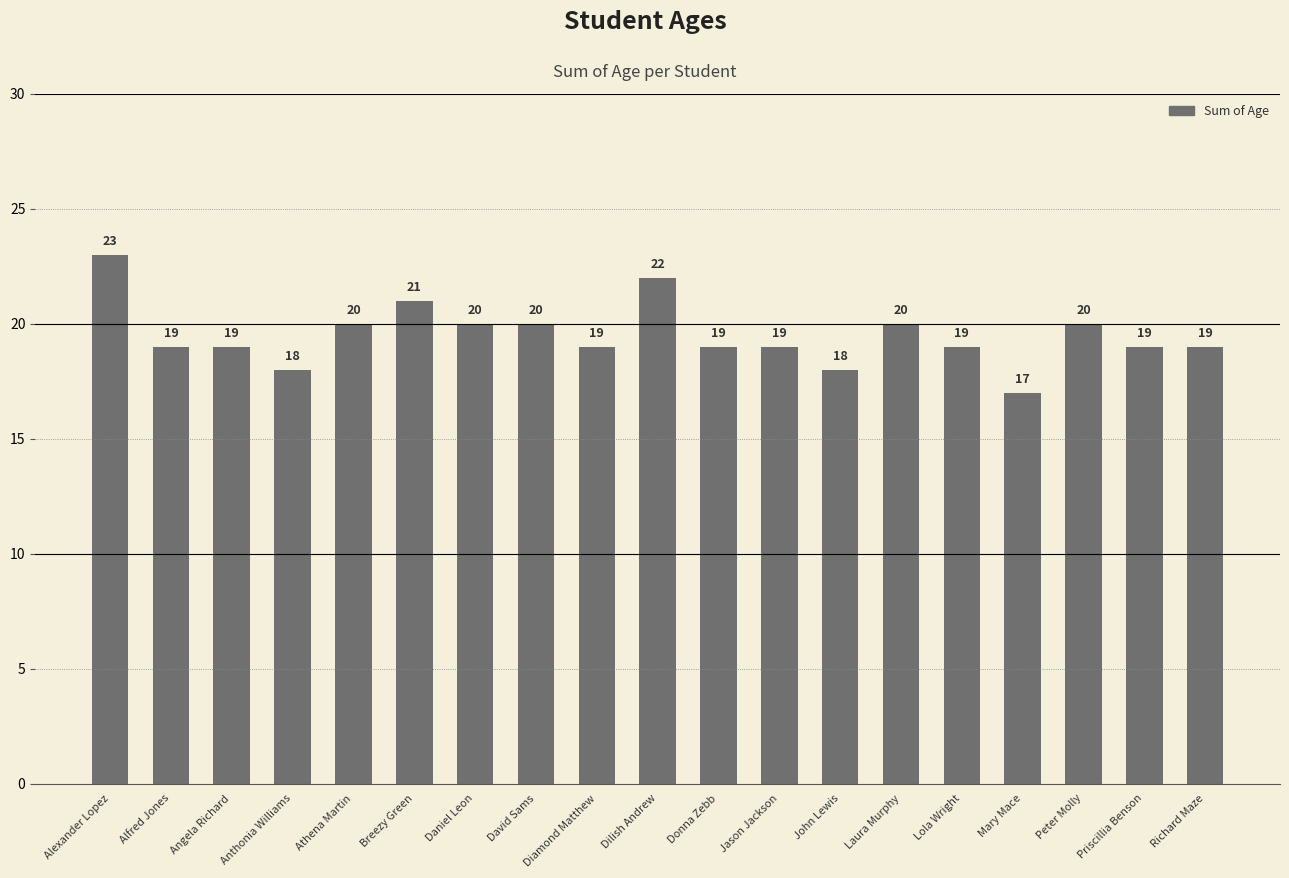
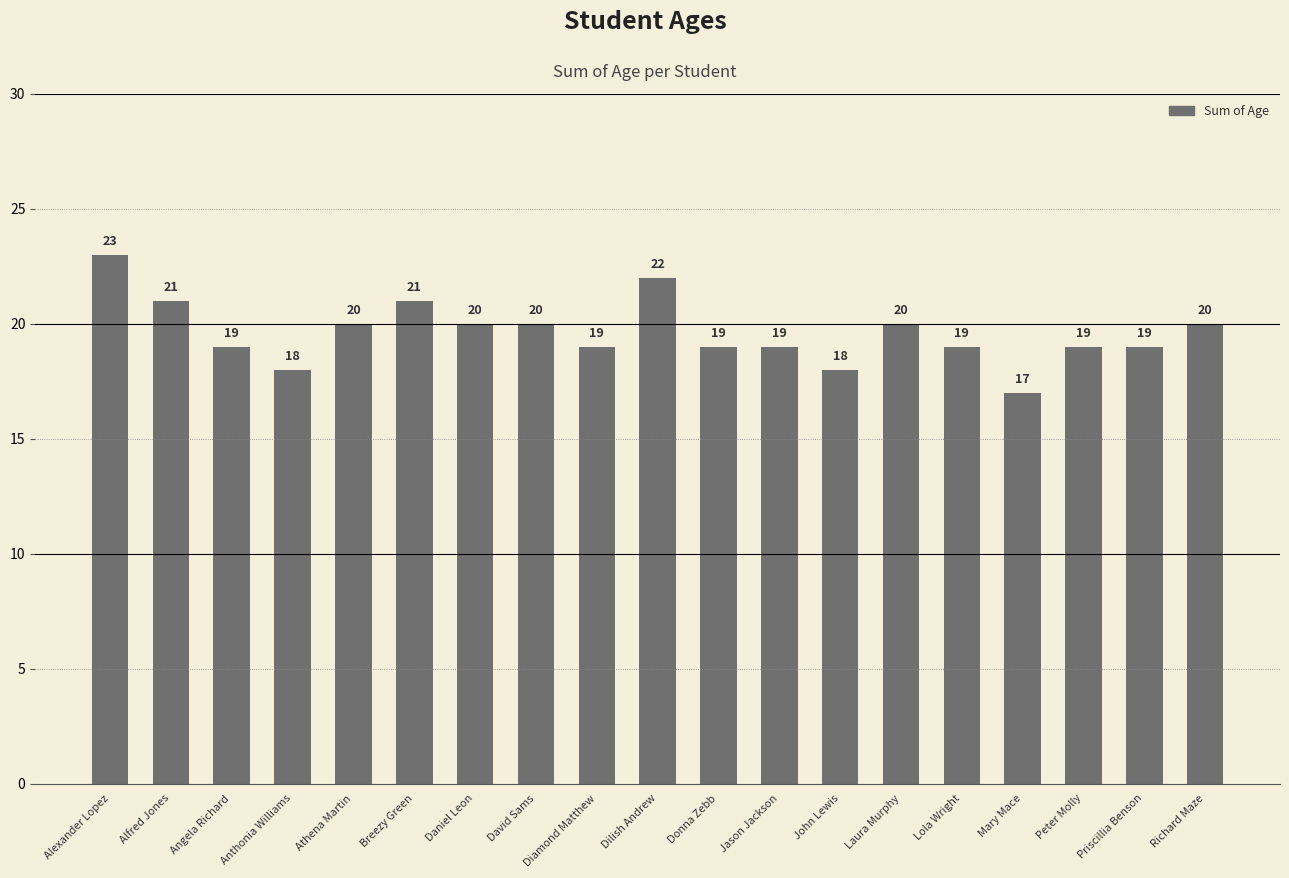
  {
    "Alexander Lopez": 23,
-   "Alfred Jones": 19,
+   "Alfred Jones": 21,
    "Angela Richard": 19,
    "Anthonia Williams": 18,
    "Athena Martin": 20,
    "Breezy Green": 21,
    "Daniel Leon": 20,
    "David Sams": 20,
    "Diamond Matthew": 19,
    "Dilish Andrew": 22,
    "Donna Zebb": 19,
    "Jason Jackson": 19,
    "John Lewis": 18,
    "Laura Murphy": 20,
    "Lola Wright": 19,
    "Mary Mace": 17,
-   "Peter Molly": 20,
+   "Peter Molly": 19,
    "Priscillia Benson": 19,
-   "Richard Maze": 19
+   "Richard Maze": 20
  }
